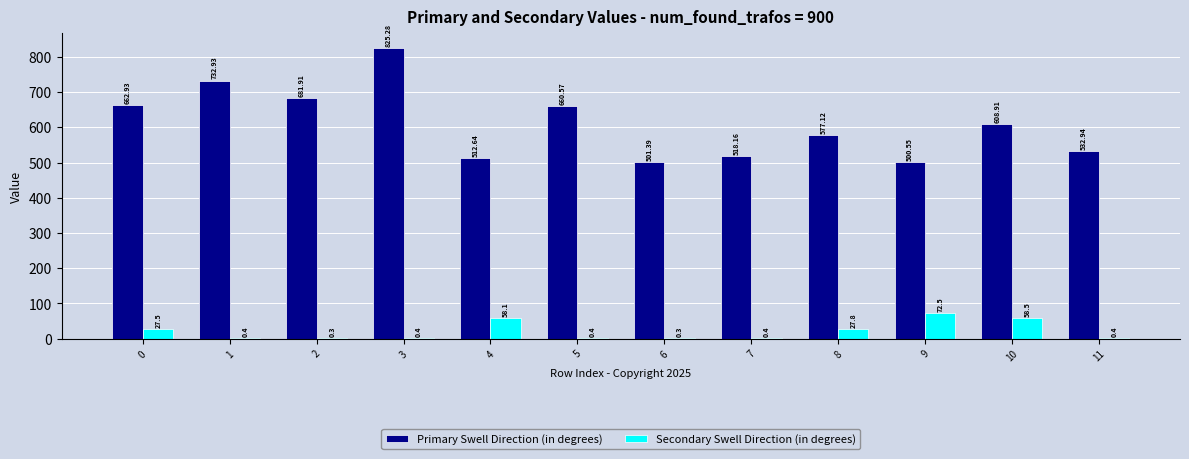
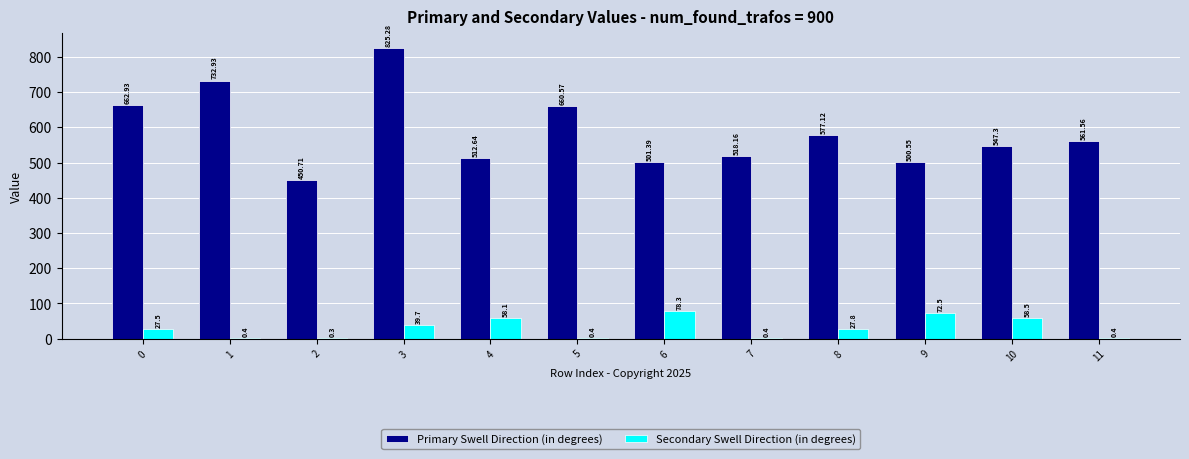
  {
    "Primary Swell Direction (in degrees)": {
      "0": 662.93,
      "1": 732.93,
-     "2": 681.91,
+     "2": 450.71,
      "3": 825.28,
      "4": 512.64,
      "5": 660.57,
      "6": 501.39,
      "7": 518.16,
      "8": 577.12,
      "9": 500.55,
-     "10": 608.91,
-     "11": 532.94
+     "10": 547.3,
+     "11": 561.56
    },
    "Secondary Swell Direction (in degrees)": {
      "0": 27.5,
      "1": 0.4,
      "2": 0.3,
-     "3": 0.4,
+     "3": 39.7,
      "4": 58.1,
      "5": 0.4,
-     "6": 0.3,
+     "6": 78.3,
      "7": 0.4,
      "8": 27.8,
      "9": 72.5,
      "10": 58.5,
      "11": 0.4
    }
  }
